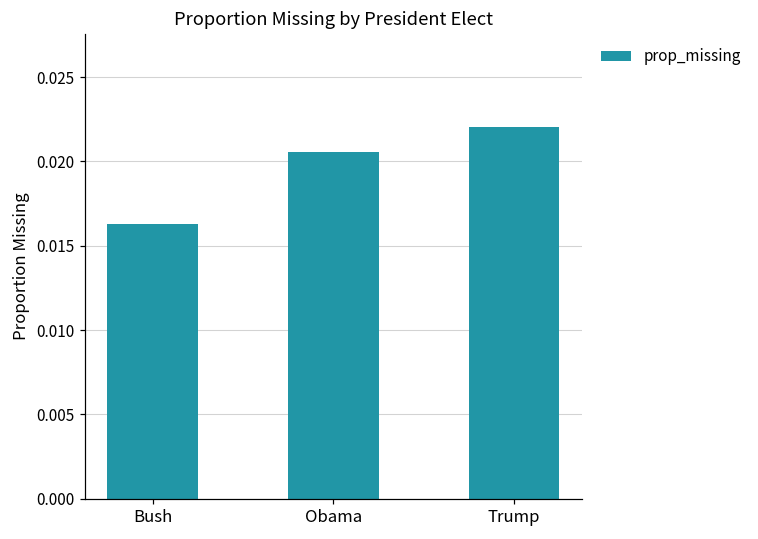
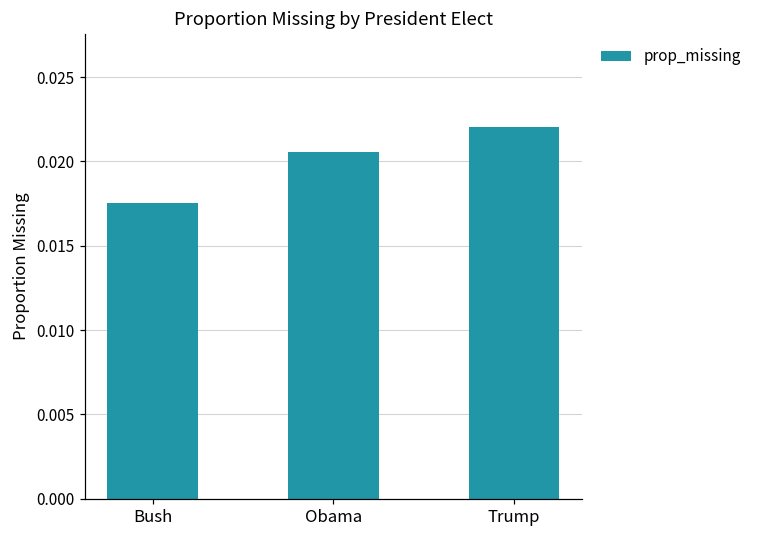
  {
-   "Bush": 0.0163,
+   "Bush": 0.0176,
    "Obama": 0.0206,
    "Trump": 0.0220
  }
